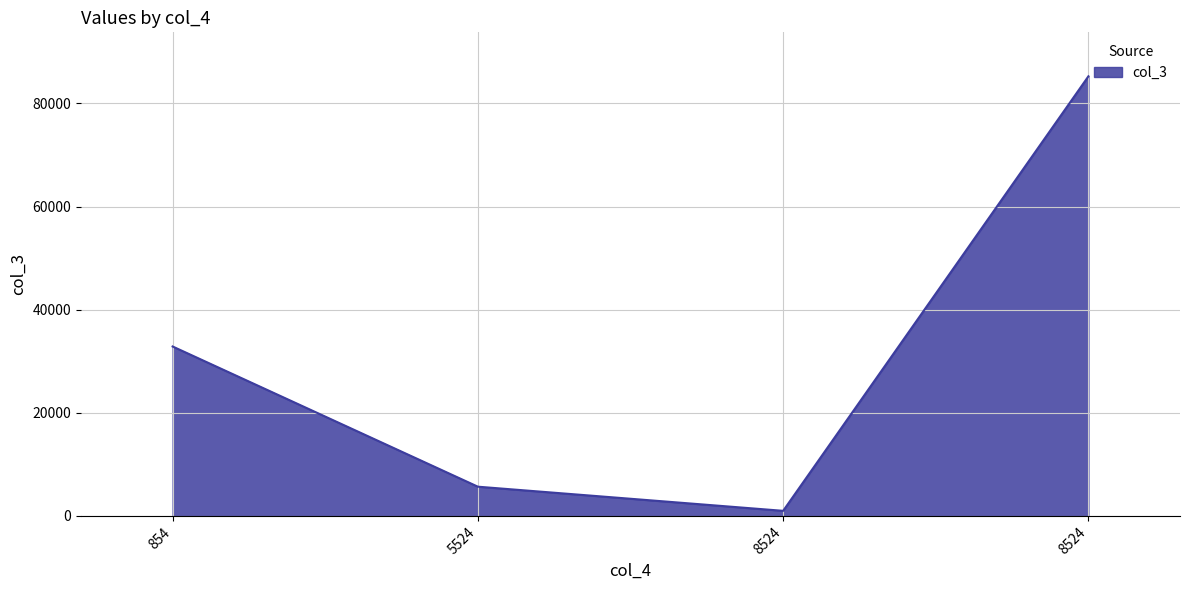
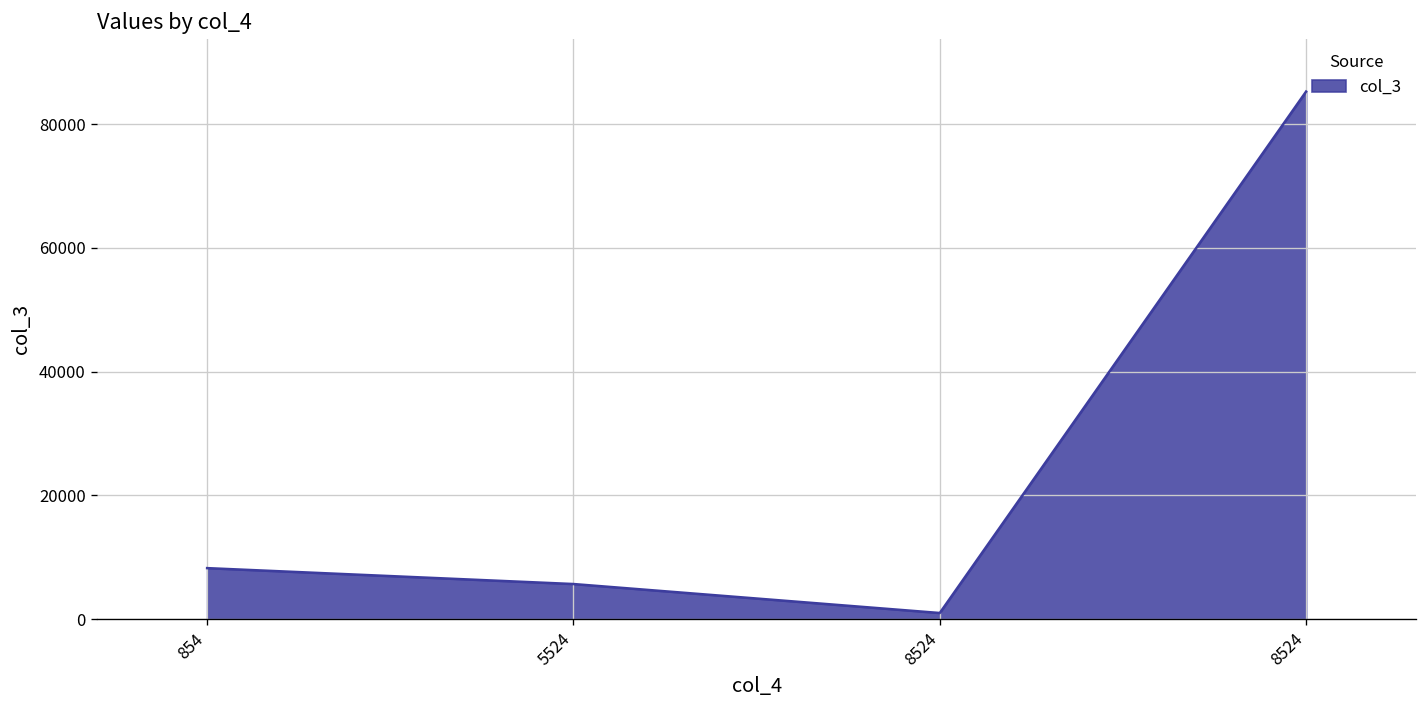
  {
-   "854": 33000,
+   "854": 8000,
    "5524": 6000
  }
